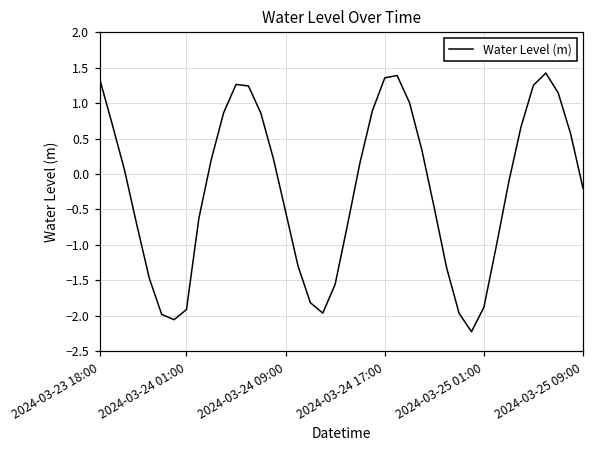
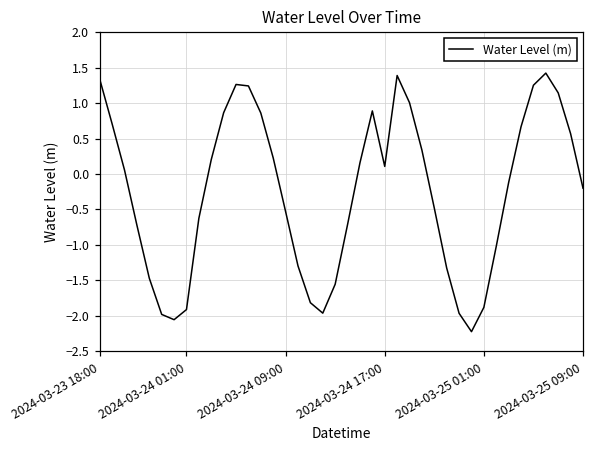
  {
    "2024-03-23 18:00": 1.3,
    "2024-03-24 01:00": -1.9,
    "2024-03-24 09:00": -0.5,
-   "2024-03-24 17:00": 1.4,
+   "2024-03-24 17:00": 0.1,
    "2024-03-25 01:00": -1.9,
    "2024-03-25 09:00": -0.2
  }
